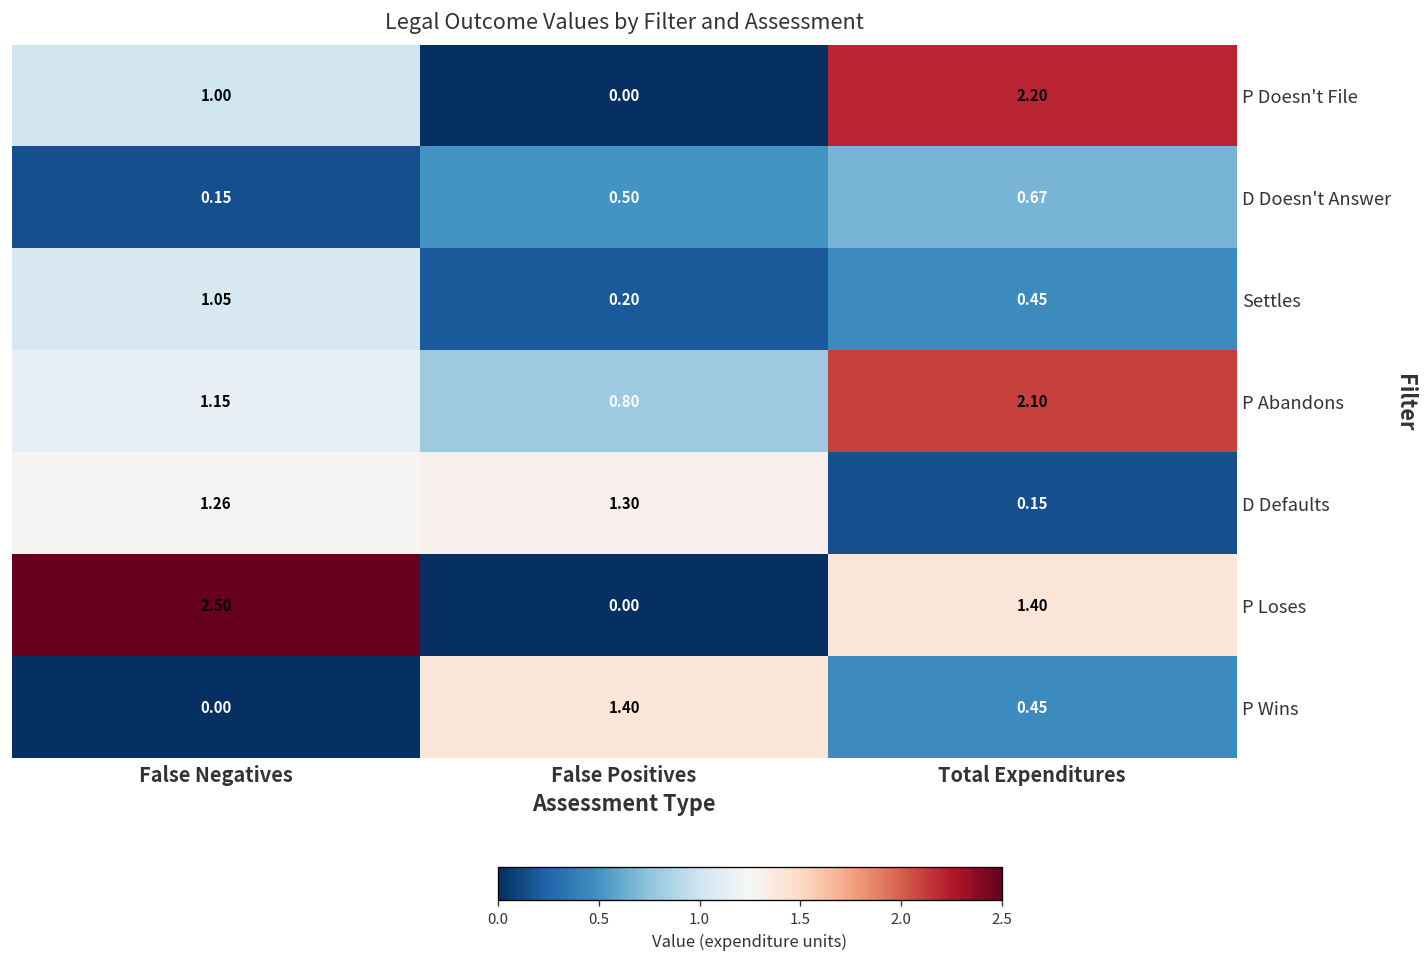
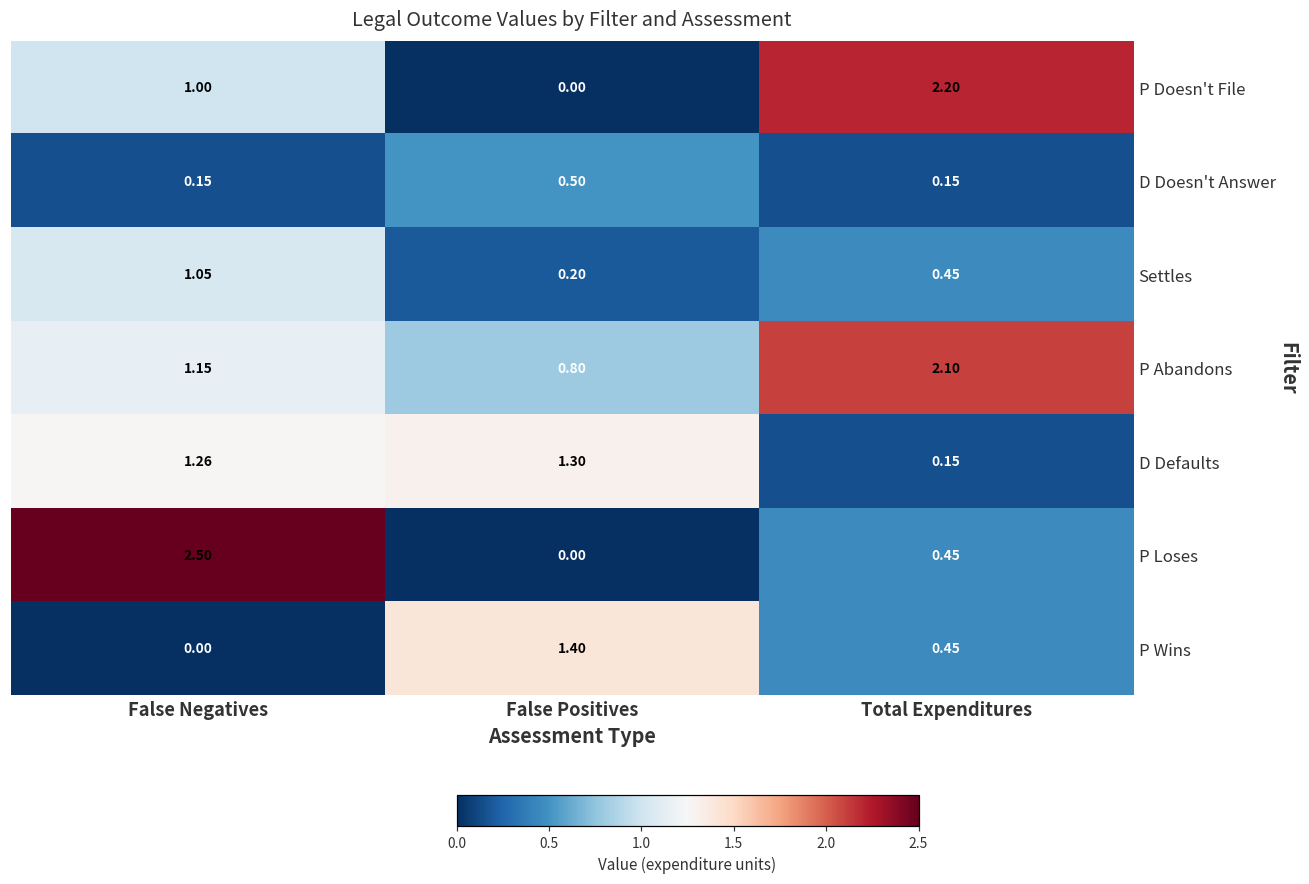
  {
    "P Doesn't File": {
      "False Negatives": 1.00,
      "False Positives": 0.00,
      "Total Expenditures": 2.20
    },
    "D Doesn't Answer": {
      "False Negatives": 0.15,
      "False Positives": 0.50,
-     "Total Expenditures": 0.67
+     "Total Expenditures": 0.15
    },
    "Settles": {
      "False Negatives": 1.05,
      "False Positives": 0.20,
      "Total Expenditures": 0.45
    },
    "P Abandons": {
      "False Negatives": 1.15,
      "False Positives": 0.80,
      "Total Expenditures": 2.10
    },
    "D Defaults": {
      "False Negatives": 1.26,
      "False Positives": 1.30,
      "Total Expenditures": 0.15
    },
    "P Loses": {
      "False Negatives": 2.50,
      "False Positives": 0.00,
-     "Total Expenditures": 1.40
+     "Total Expenditures": 0.45
    },
    "P Wins": {
      "False Negatives": 0.00,
      "False Positives": 1.40,
      "Total Expenditures": 0.45
    }
  }
